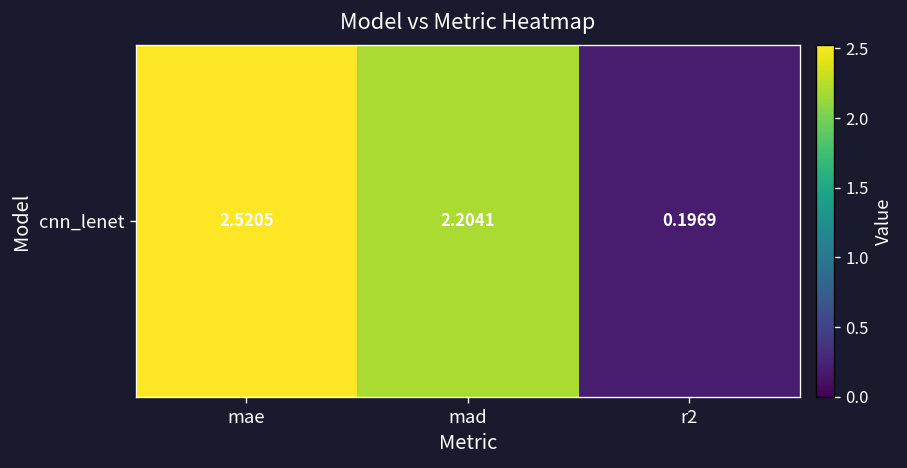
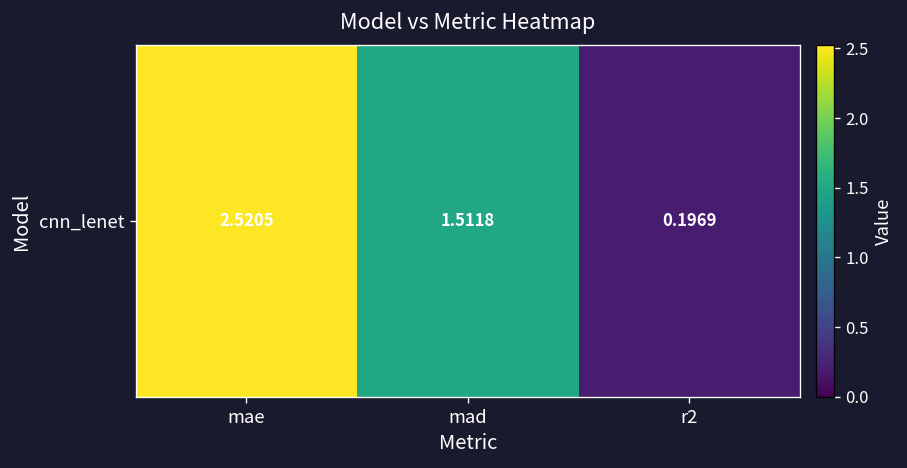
  {
    "cnn_lenet": {
      "mae": 2.5205,
-     "mad": 2.2041,
+     "mad": 1.5118,
      "r2": 0.1969
    }
  }
